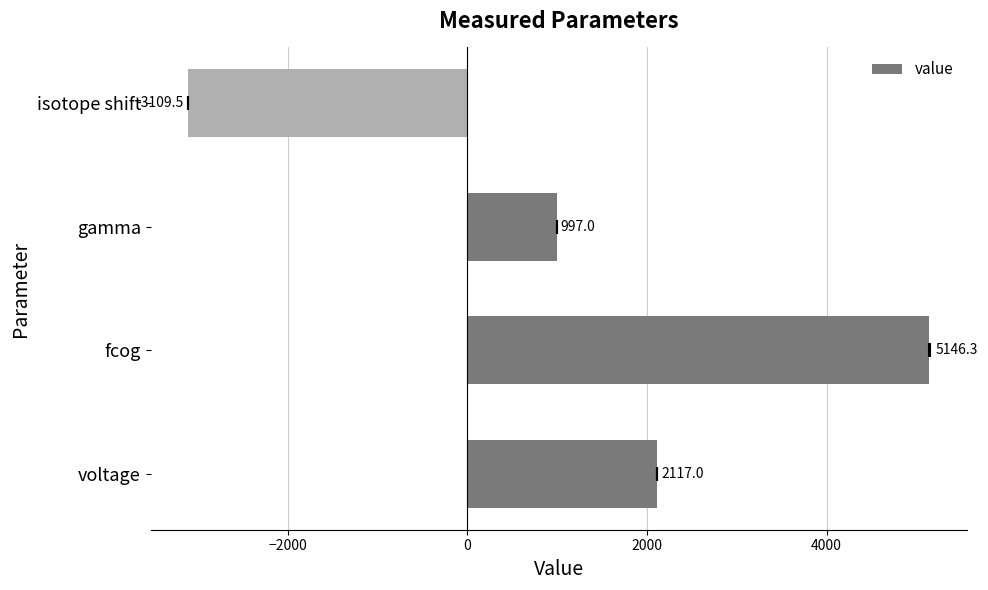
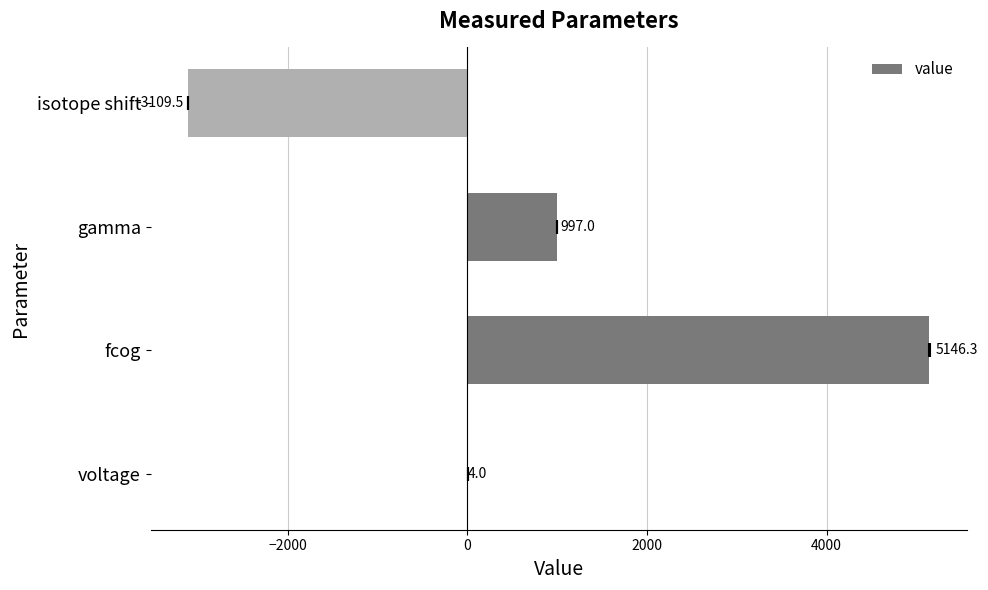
  {
    "value": {
      "isotope shift": -3109.5,
      "gamma": 997.0,
      "fcog": 5146.3,
-     "voltage": 2117.0
+     "voltage": 4.0
    }
  }
